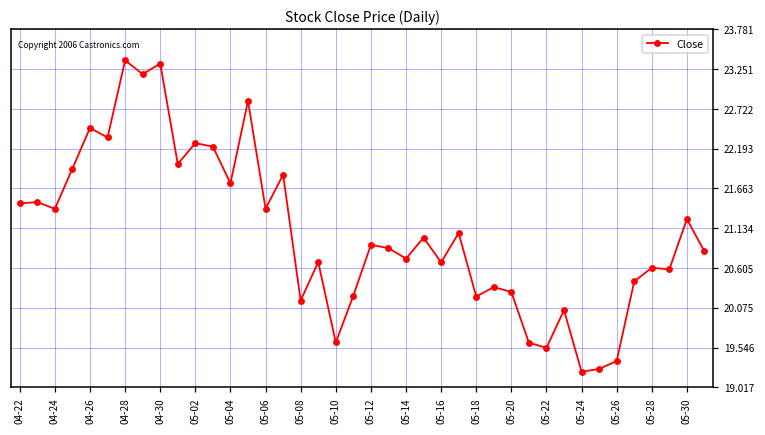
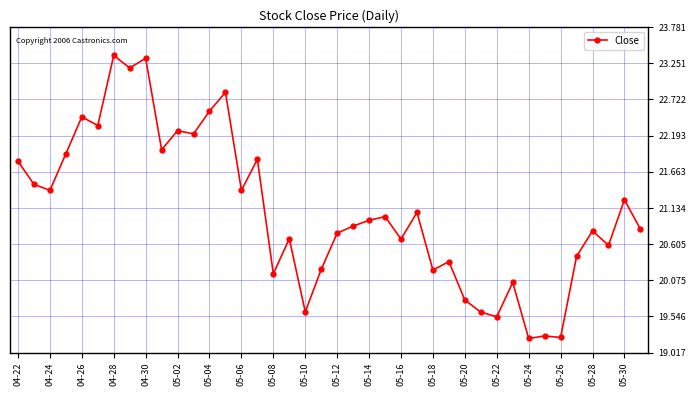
  {
-   "04-22": 21.5,
+   "04-22": 21.8,
    "04-24": 21.4,
    "04-26": 22.5,
    "04-30": 23.3,
    "05-02": 22.3,
-   "05-04": 21.7,
+   "05-04": 22.6,
    "05-06": 21.4,
    "05-08": 20.2,
    "05-10": 19.6,
-   "05-12": 20.9,
-   "05-14": 20.7,
+   "05-12": 20.8,
+   "05-14": 21.0,
    "05-16": 20.7,
    "05-18": 20.2,
-   "05-20": 20.3,
+   "05-20": 19.8,
    "05-22": 19.5,
    "05-24": 19.2,
-   "05-26": 19.4,
-   "05-28": 20.6,
+   "05-26": 19.2,
+   "05-28": 20.8,
    "05-30": 21.3
  }
